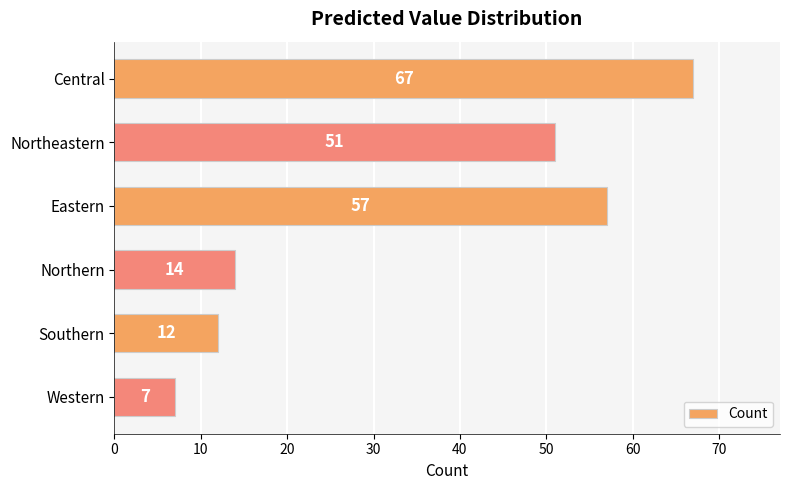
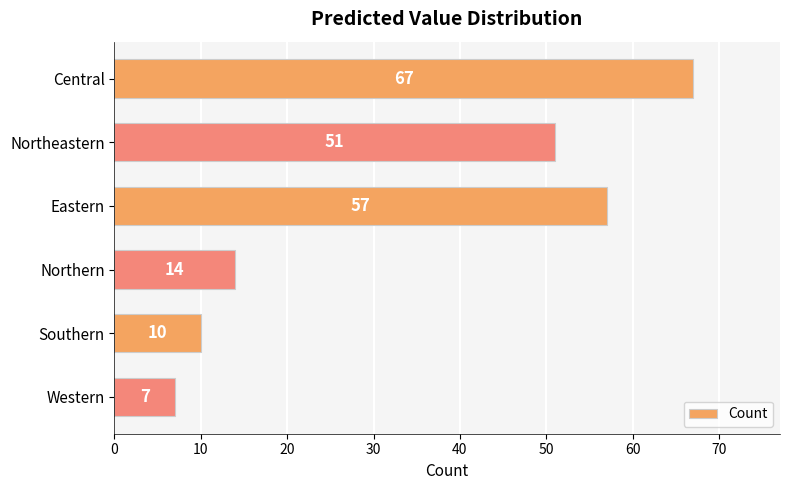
  {
    "Central": 67,
    "Northeastern": 51,
    "Eastern": 57,
    "Northern": 14,
-   "Southern": 12,
+   "Southern": 10,
    "Western": 7
  }
